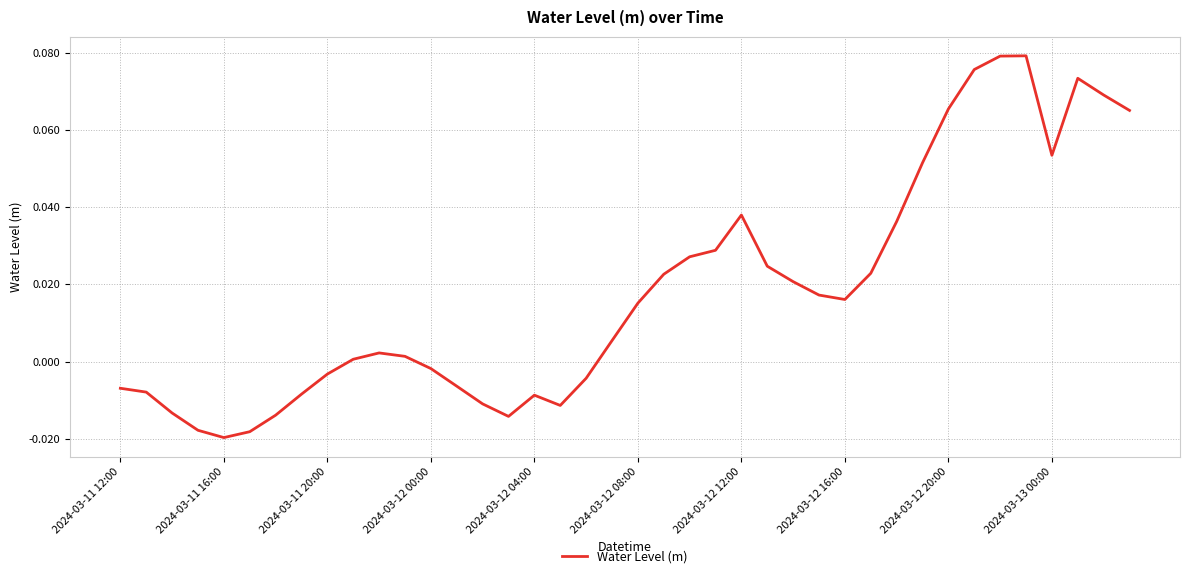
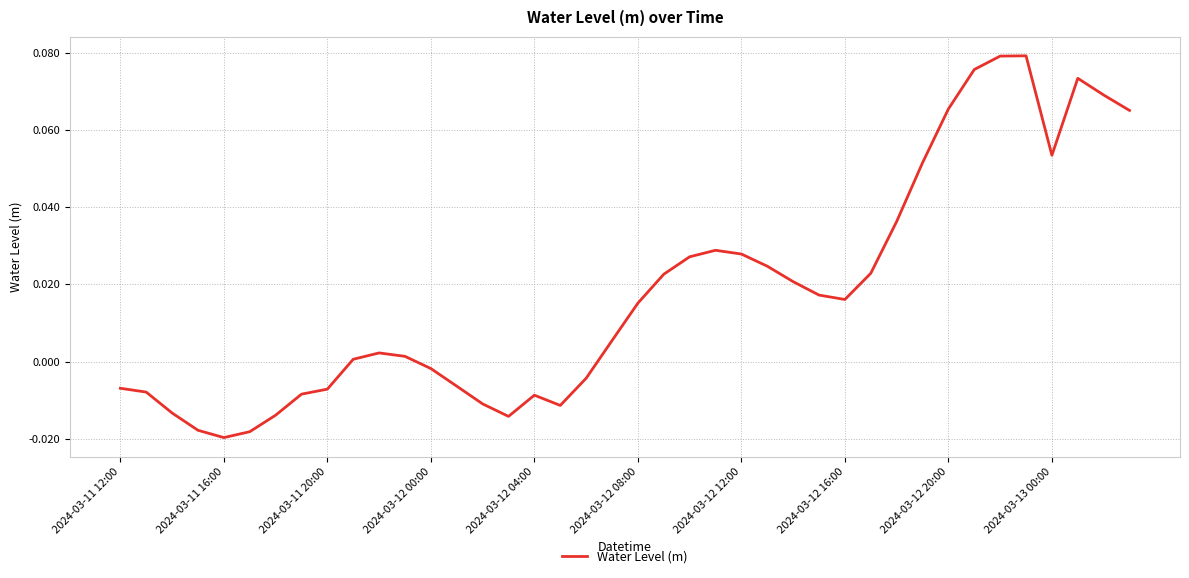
  {
    "2024-03-11 12:00": -0.007,
    "2024-03-11 16:00": -0.020,
-   "2024-03-11 20:00": -0.003,
+   "2024-03-11 20:00": -0.007,
    "2024-03-12 00:00": -0.002,
    "2024-03-12 04:00": -0.009,
    "2024-03-12 08:00": 0.015,
-   "2024-03-12 12:00": 0.038,
+   "2024-03-12 12:00": 0.028,
    "2024-03-12 16:00": 0.016,
    "2024-03-12 20:00": 0.065,
    "2024-03-13 00:00": 0.053
  }
